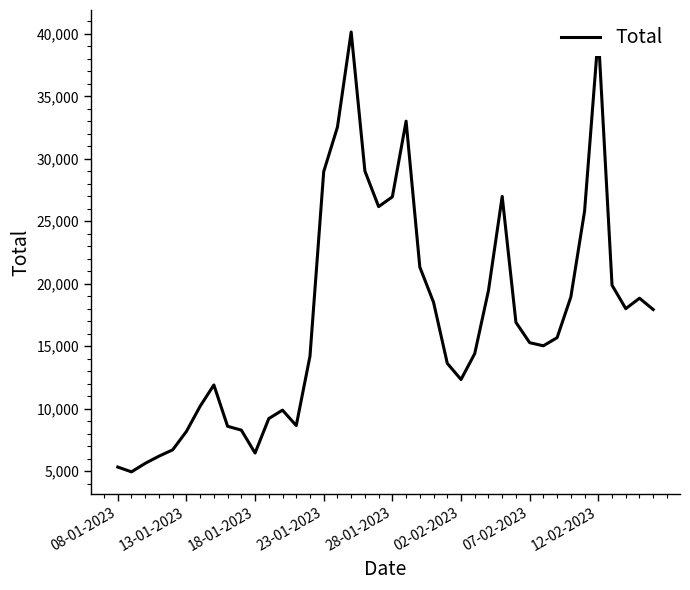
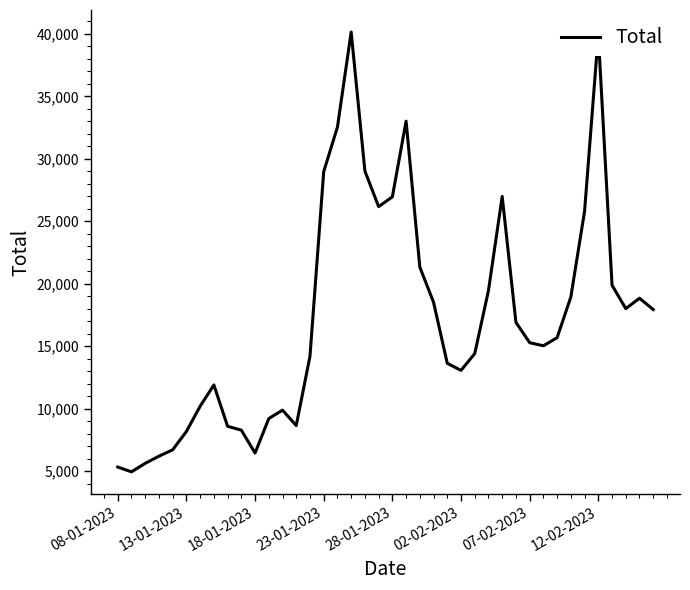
  {
    "08-01-2023": "5,300",
    "13-01-2023": "8,200",
    "18-01-2023": "6,400",
    "23-01-2023": "29,000",
    "28-01-2023": "27,000",
-   "02-02-2023": "12,300",
+   "02-02-2023": "13,100",
    "07-02-2023": "15,300"
  }
